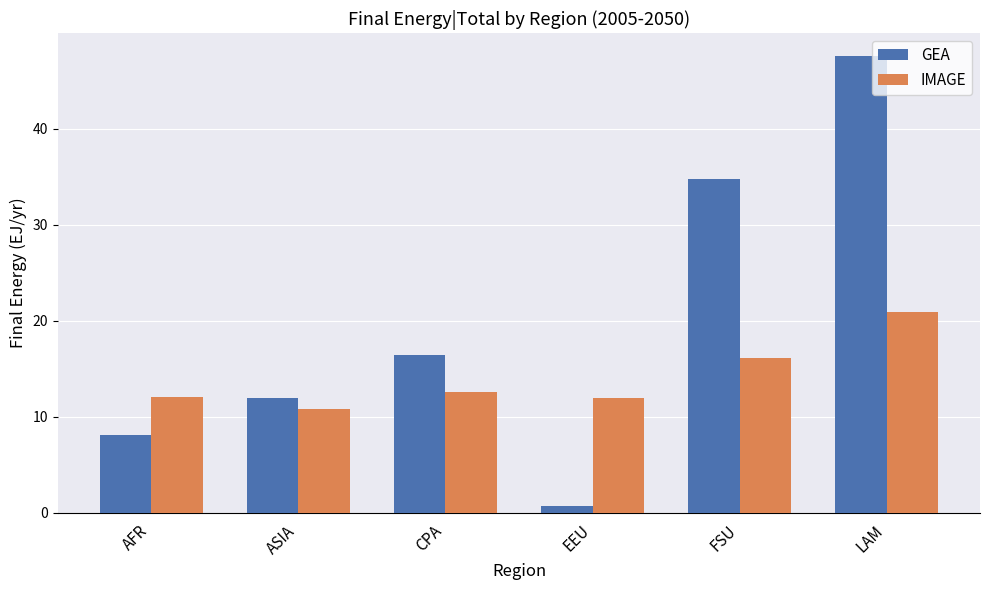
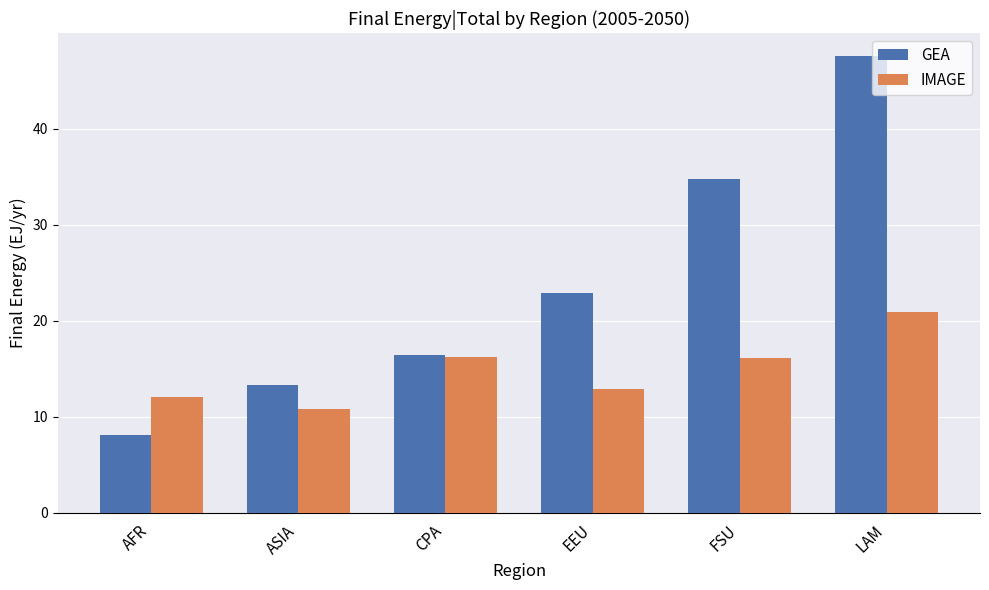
  {
    "GEA": {
      "AFR": 8,
-     "ASIA": 12,
+     "ASIA": 13,
      "CPA": 16,
-     "EEU": 1,
+     "EEU": 23,
      "FSU": 35,
      "LAM": 48
    },
    "IMAGE": {
      "AFR": 12,
      "ASIA": 11,
-     "CPA": 13,
-     "EEU": 12,
+     "CPA": 16,
+     "EEU": 13,
      "FSU": 16,
      "LAM": 21
    }
  }
